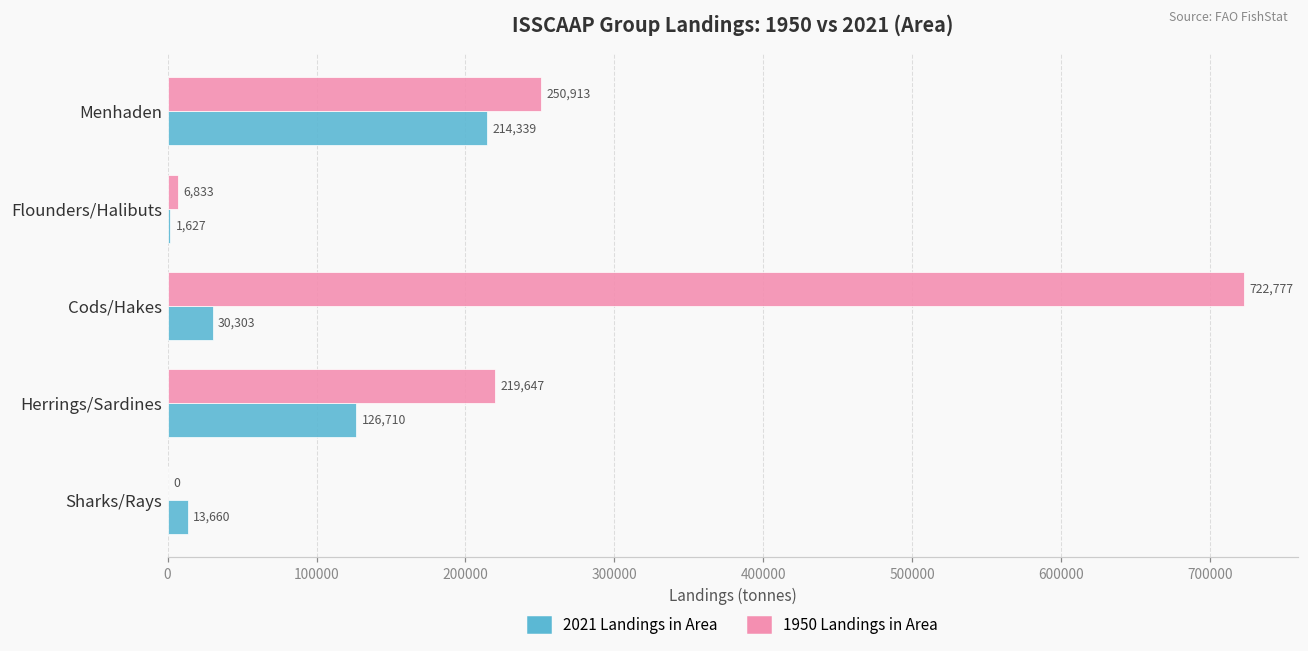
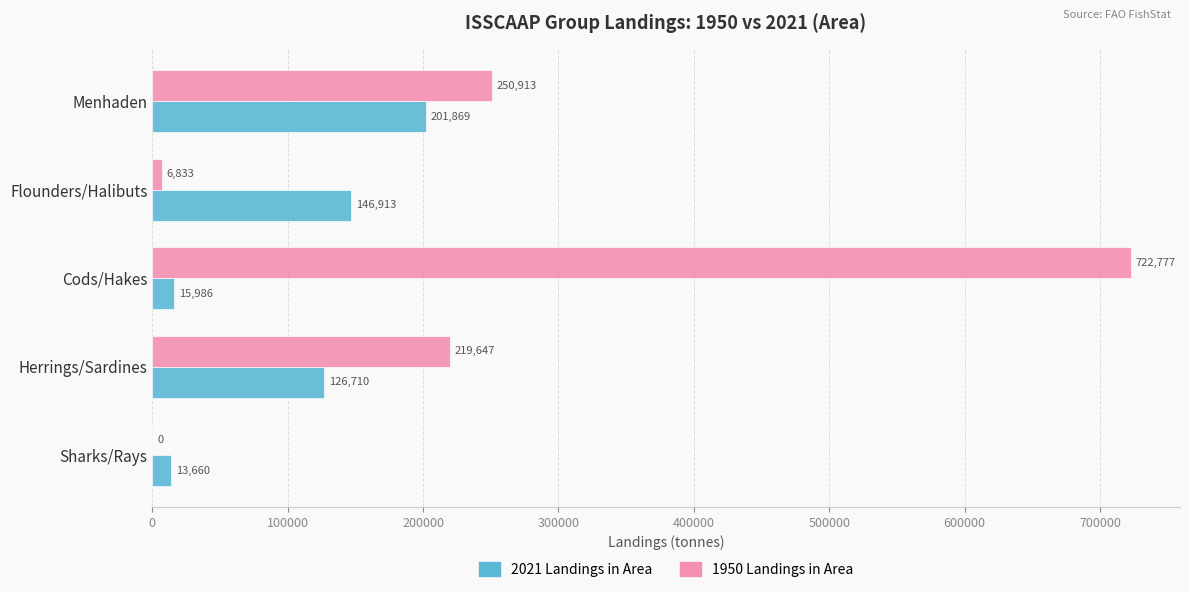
  {
    "2021 Landings in Area": {
-     "Menhaden": "214,339",
-     "Flounders/Halibuts": "1,627",
-     "Cods/Hakes": "30,303",
+     "Menhaden": "201,869",
+     "Flounders/Halibuts": "146,913",
+     "Cods/Hakes": "15,986",
      "Herrings/Sardines": "126,710",
      "Sharks/Rays": "13,660"
    },
    "1950 Landings in Area": {
      "Menhaden": "250,913",
      "Flounders/Halibuts": "6,833",
      "Cods/Hakes": "722,777",
      "Herrings/Sardines": "219,647",
      "Sharks/Rays": "0"
    }
  }
